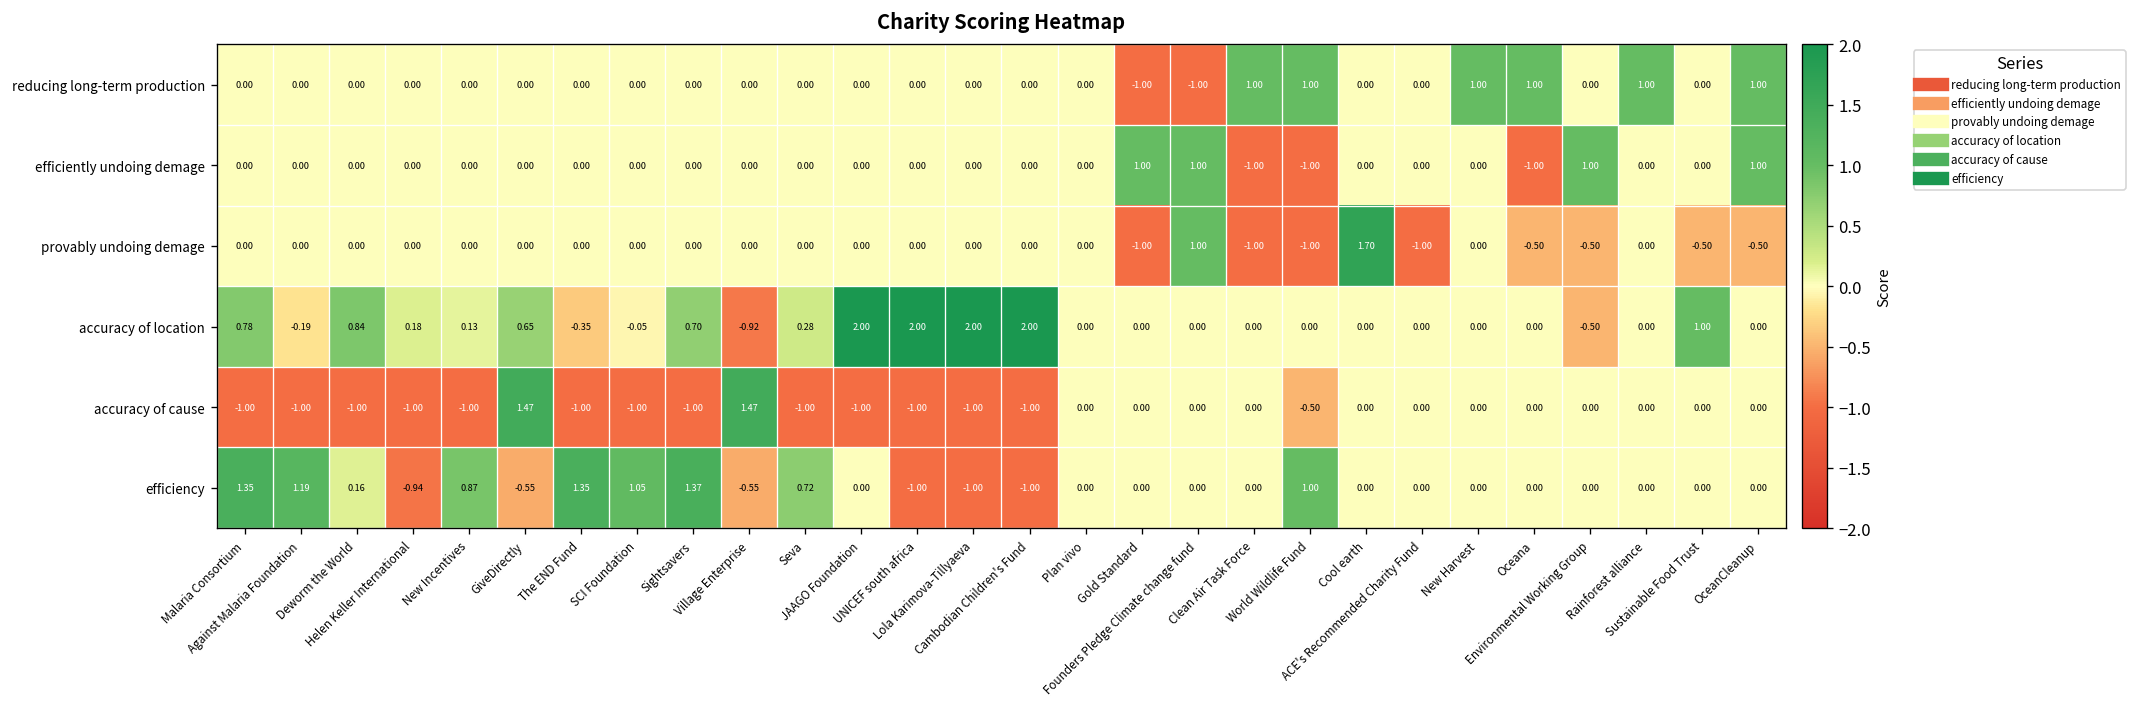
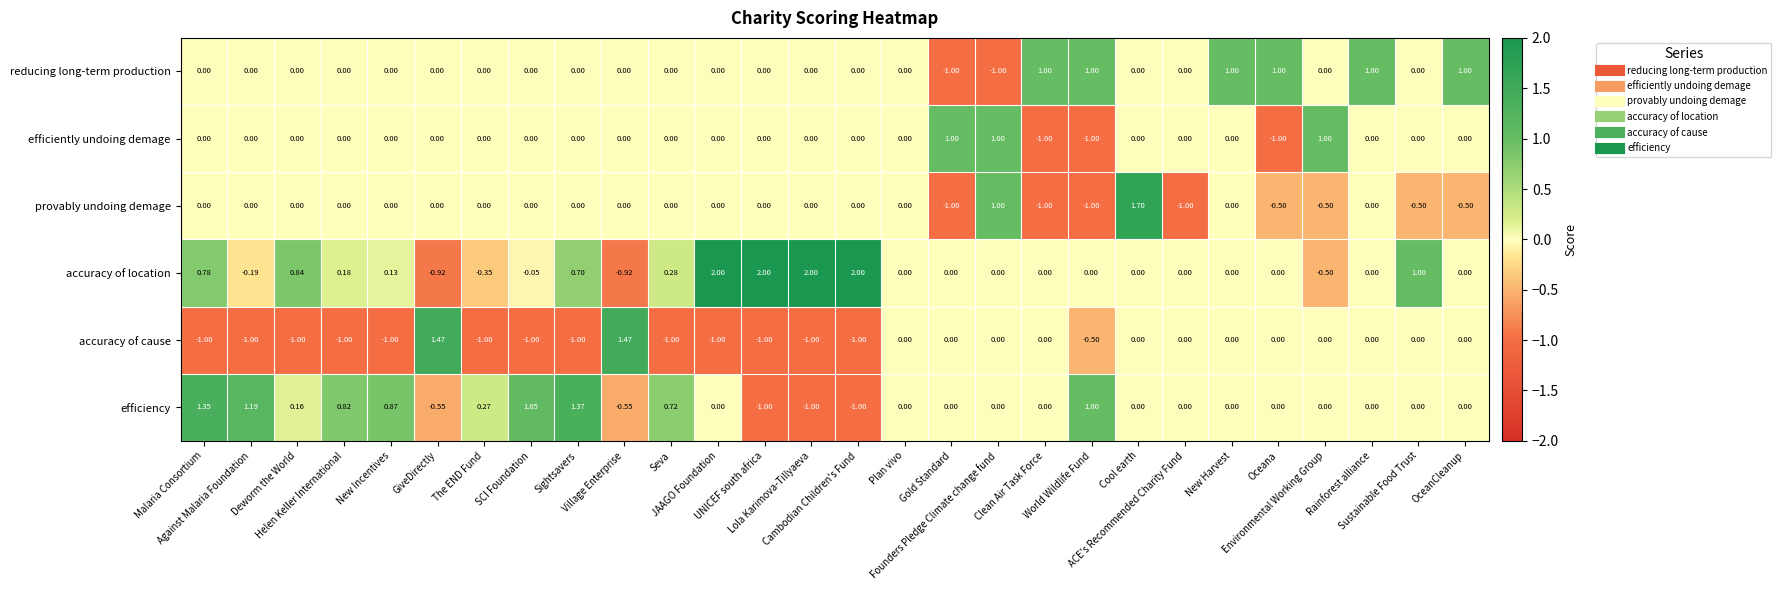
  {
    "reducing long-term production": {
      "Malaria Consortium": 0.00,
      "Against Malaria Foundation": 0.00,
      "Deworm the World": 0.00,
      "Helen Keller International": 0.00,
      "New Incentives": 0.00,
      "GiveDirectly": 0.00,
      "The END Fund": 0.00,
      "SCI Foundation": 0.00,
      "Sightsavers": 0.00,
      "Village Enterprise": 0.00,
      "Seva": 0.00,
      "JAAGO Foundation": 0.00,
      "UNICEF south africa": 0.00,
      "Lola Karimova-Tillyaeva": 0.00,
      "Cambodian Children's Fund": 0.00,
      "Plan vivo": 0.00,
      "Gold Standard": -1.00,
      "Founders Pledge Climate change fund": -1.00,
      "Clean Air Task Force": 1.00,
      "World Wildlife Fund": 1.00,
      "Cool earth": 0.00,
      "ACE's Recommended Charity Fund": 0.00,
      "New Harvest": 1.00,
      "Oceana": 1.00,
      "Environmental Working Group": 0.00,
      "Rainforest alliance": 1.00,
      "Sustainable Food Trust": 0.00,
      "OceanCleanup": 1.00
    },
    "efficiently undoing demage": {
      "Malaria Consortium": 0.00,
      "Against Malaria Foundation": 0.00,
      "Deworm the World": 0.00,
      "Helen Keller International": 0.00,
      "New Incentives": 0.00,
      "GiveDirectly": 0.00,
      "The END Fund": 0.00,
      "SCI Foundation": 0.00,
      "Sightsavers": 0.00,
      "Village Enterprise": 0.00,
      "Seva": 0.00,
      "JAAGO Foundation": 0.00,
      "UNICEF south africa": 0.00,
      "Lola Karimova-Tillyaeva": 0.00,
      "Cambodian Children's Fund": 0.00,
      "Plan vivo": 0.00,
      "Gold Standard": 1.00,
      "Founders Pledge Climate change fund": 1.00,
      "Clean Air Task Force": -1.00,
      "World Wildlife Fund": -1.00,
      "Cool earth": 0.00,
      "ACE's Recommended Charity Fund": 0.00,
      "New Harvest": 0.00,
      "Oceana": -1.00,
      "Environmental Working Group": 1.00,
      "Rainforest alliance": 0.00,
      "Sustainable Food Trust": 0.00,
-     "OceanCleanup": 1.00
+     "OceanCleanup": 0.00
    },
    "provably undoing demage": {
      "Malaria Consortium": 0.00,
      "Against Malaria Foundation": 0.00,
      "Deworm the World": 0.00,
      "Helen Keller International": 0.00,
      "New Incentives": 0.00,
      "GiveDirectly": 0.00,
      "The END Fund": 0.00,
      "SCI Foundation": 0.00,
      "Sightsavers": 0.00,
      "Village Enterprise": 0.00,
      "Seva": 0.00,
      "JAAGO Foundation": 0.00,
      "UNICEF south africa": 0.00,
      "Lola Karimova-Tillyaeva": 0.00,
      "Cambodian Children's Fund": 0.00,
      "Plan vivo": 0.00,
      "Gold Standard": -1.00,
      "Founders Pledge Climate change fund": 1.00,
      "Clean Air Task Force": -1.00,
      "World Wildlife Fund": -1.00,
      "Cool earth": 1.70,
      "ACE's Recommended Charity Fund": -1.00,
      "New Harvest": 0.00,
      "Oceana": -0.50,
      "Environmental Working Group": -0.50,
      "Rainforest alliance": 0.00,
      "Sustainable Food Trust": -0.50,
      "OceanCleanup": -0.50
    },
    "accuracy of location": {
      "Malaria Consortium": 0.78,
      "Against Malaria Foundation": -0.19,
      "Deworm the World": 0.84,
      "Helen Keller International": 0.18,
      "New Incentives": 0.13,
-     "GiveDirectly": 0.65,
+     "GiveDirectly": -0.92,
      "The END Fund": -0.35,
      "SCI Foundation": -0.05,
      "Sightsavers": 0.70,
      "Village Enterprise": -0.92,
      "Seva": 0.28,
      "JAAGO Foundation": 2.00,
      "UNICEF south africa": 2.00,
      "Lola Karimova-Tillyaeva": 2.00,
      "Cambodian Children's Fund": 2.00,
      "Plan vivo": 0.00,
      "Gold Standard": 0.00,
      "Founders Pledge Climate change fund": 0.00,
      "Clean Air Task Force": 0.00,
      "World Wildlife Fund": 0.00,
      "Cool earth": 0.00,
      "ACE's Recommended Charity Fund": 0.00,
      "New Harvest": 0.00,
      "Oceana": 0.00,
      "Environmental Working Group": -0.50,
      "Rainforest alliance": 0.00,
      "Sustainable Food Trust": 1.00,
      "OceanCleanup": 0.00
    },
    "accuracy of cause": {
      "Malaria Consortium": -1.00,
      "Against Malaria Foundation": -1.00,
      "Deworm the World": -1.00,
      "Helen Keller International": -1.00,
      "New Incentives": -1.00,
      "GiveDirectly": 1.47,
      "The END Fund": -1.00,
      "SCI Foundation": -1.00,
      "Sightsavers": -1.00,
      "Village Enterprise": 1.47,
      "Seva": -1.00,
      "JAAGO Foundation": -1.00,
      "UNICEF south africa": -1.00,
      "Lola Karimova-Tillyaeva": -1.00,
      "Cambodian Children's Fund": -1.00,
      "Plan vivo": 0.00,
      "Gold Standard": 0.00,
      "Founders Pledge Climate change fund": 0.00,
      "Clean Air Task Force": 0.00,
      "World Wildlife Fund": -0.50,
      "Cool earth": 0.00,
      "ACE's Recommended Charity Fund": 0.00,
      "New Harvest": 0.00,
      "Oceana": 0.00,
      "Environmental Working Group": 0.00,
      "Rainforest alliance": 0.00,
      "Sustainable Food Trust": 0.00,
      "OceanCleanup": 0.00
    },
    "efficiency": {
      "Malaria Consortium": 1.35,
      "Against Malaria Foundation": 1.19,
      "Deworm the World": 0.16,
-     "Helen Keller International": -0.94,
+     "Helen Keller International": 0.82,
      "New Incentives": 0.87,
      "GiveDirectly": -0.55,
-     "The END Fund": 1.35,
+     "The END Fund": 0.27,
      "SCI Foundation": 1.05,
      "Sightsavers": 1.37,
      "Village Enterprise": -0.55,
      "Seva": 0.72,
      "JAAGO Foundation": 0.00,
      "UNICEF south africa": -1.00,
      "Lola Karimova-Tillyaeva": -1.00,
      "Cambodian Children's Fund": -1.00,
      "Plan vivo": 0.00,
      "Gold Standard": 0.00,
      "Founders Pledge Climate change fund": 0.00,
      "Clean Air Task Force": 0.00,
      "World Wildlife Fund": 1.00,
      "Cool earth": 0.00,
      "ACE's Recommended Charity Fund": 0.00,
      "New Harvest": 0.00,
      "Oceana": 0.00,
      "Environmental Working Group": 0.00,
      "Rainforest alliance": 0.00,
      "Sustainable Food Trust": 0.00,
      "OceanCleanup": 0.00
    }
  }
